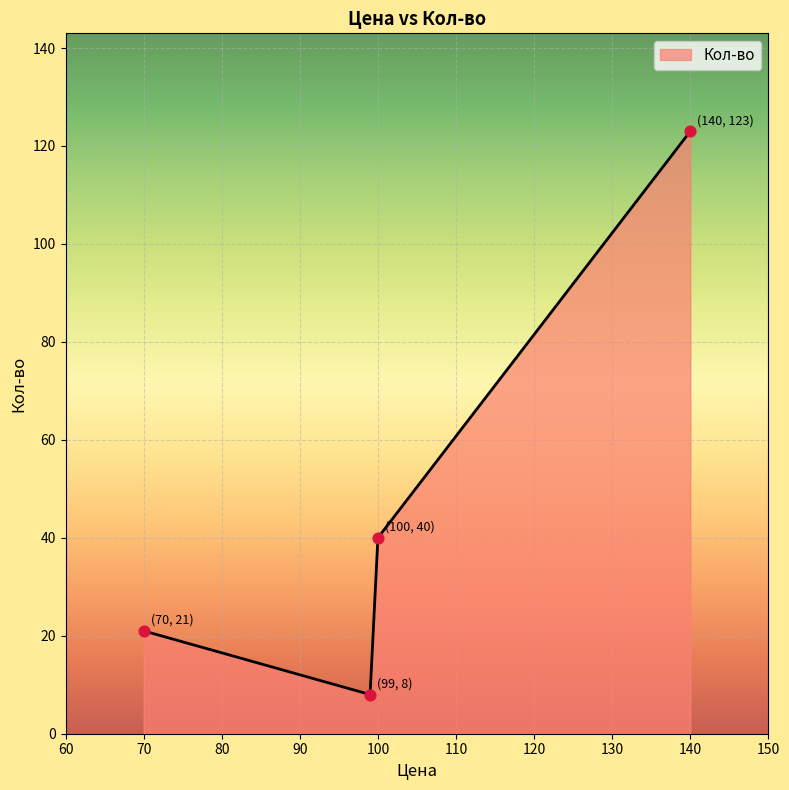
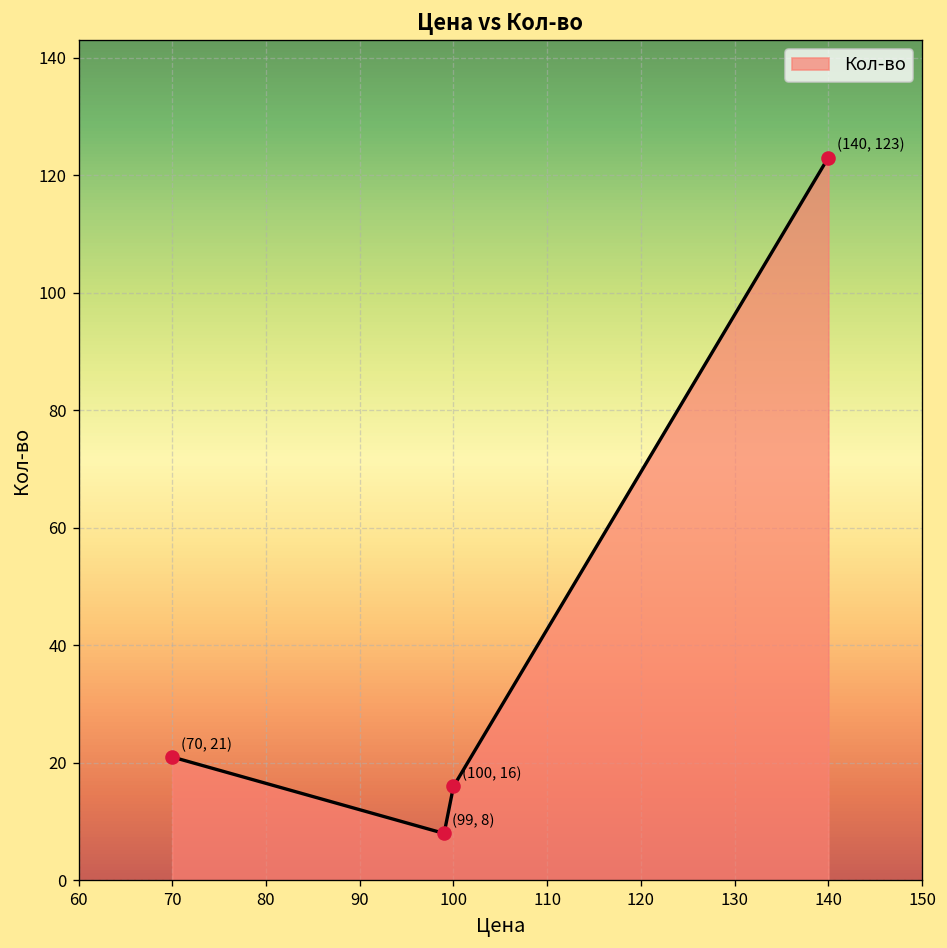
  {
    "Кол-во": {
-     "100": 40
+     "100": 16
    }
  }
